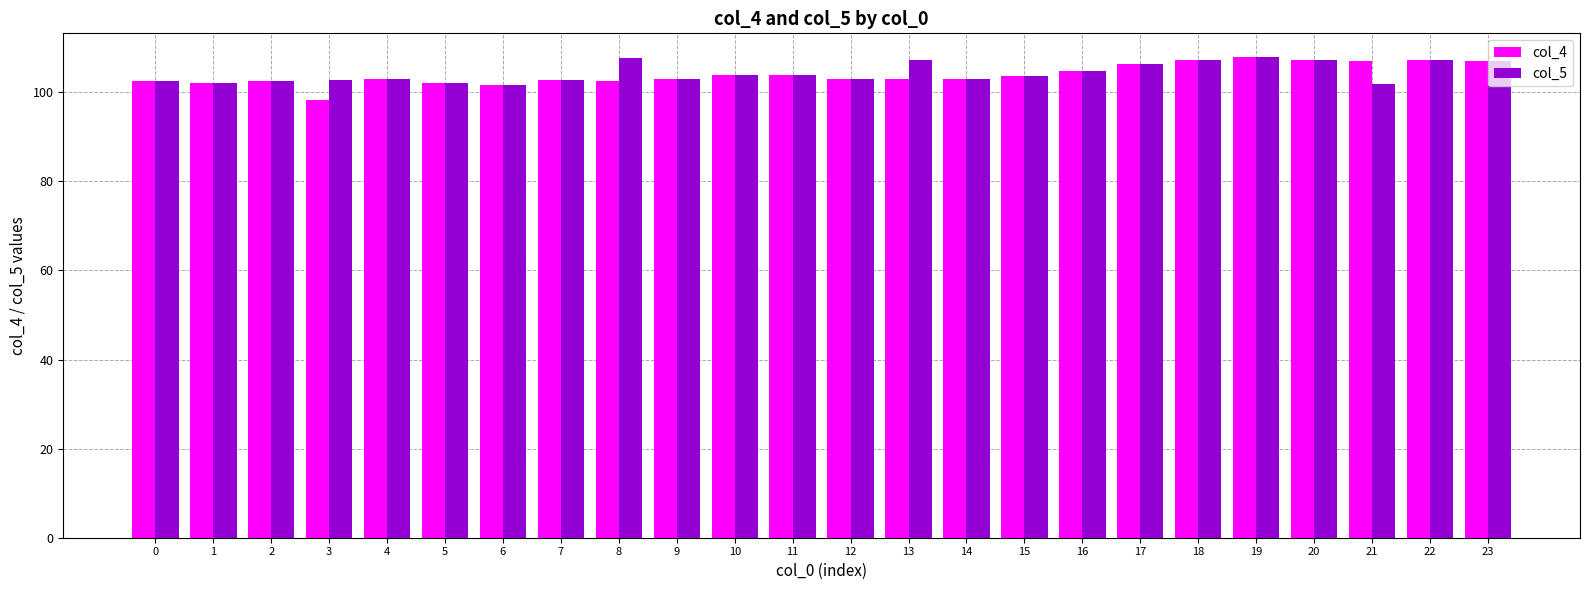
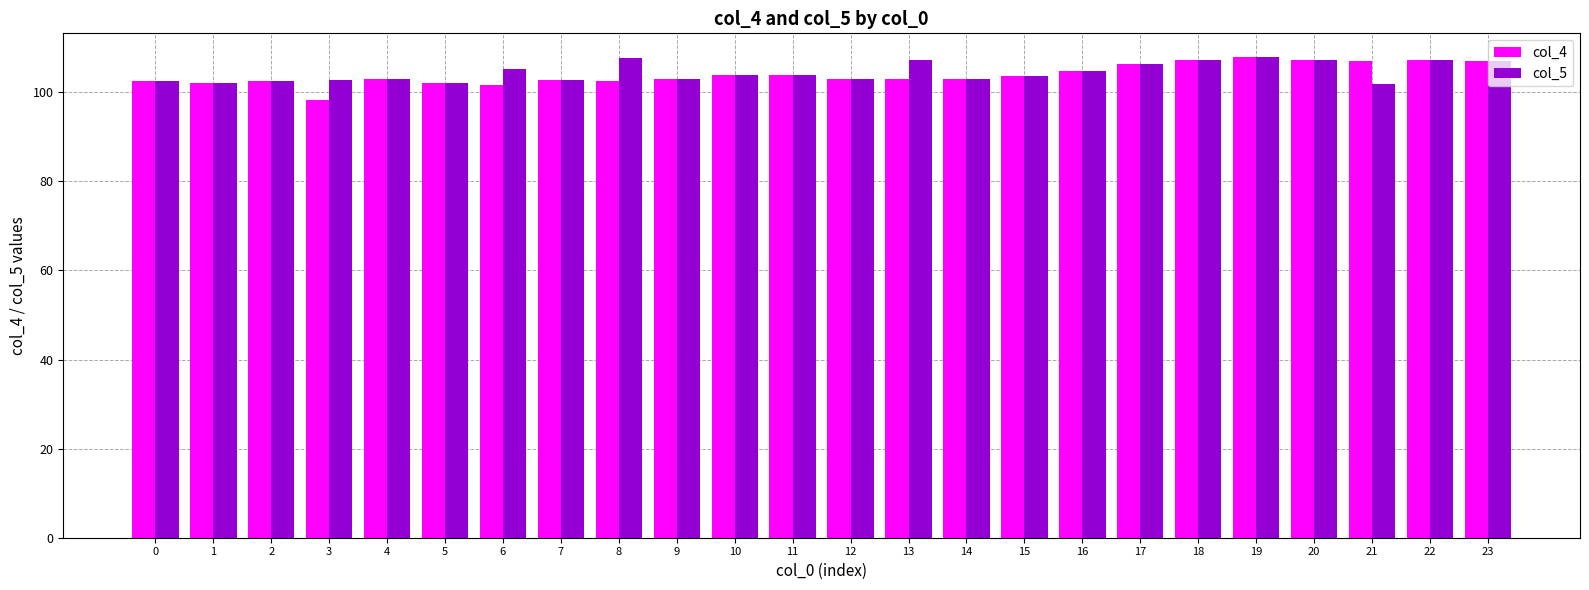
  {
    "col_4": {
      "0": 102,
      "1": 102,
      "2": 103,
      "3": 98,
      "4": 103,
      "5": 102,
      "6": 102,
      "7": 103,
      "8": 103,
      "9": 103,
      "10": 104,
      "11": 104,
      "12": 103,
      "13": 103,
      "14": 103,
      "15": 104,
      "16": 105,
      "17": 106,
      "18": 107,
      "19": 108,
      "20": 107,
      "21": 107,
      "22": 107,
      "23": 107
    },
    "col_5": {
      "0": 102,
      "1": 102,
      "2": 103,
      "3": 103,
      "4": 103,
      "5": 102,
-     "6": 102,
+     "6": 105,
      "7": 103,
      "8": 108,
      "9": 103,
      "10": 104,
      "11": 104,
      "12": 103,
      "13": 107,
      "14": 103,
      "15": 104,
      "16": 105,
      "17": 106,
      "18": 107,
      "19": 108,
      "20": 107,
      "21": 102,
      "22": 107
    }
  }
